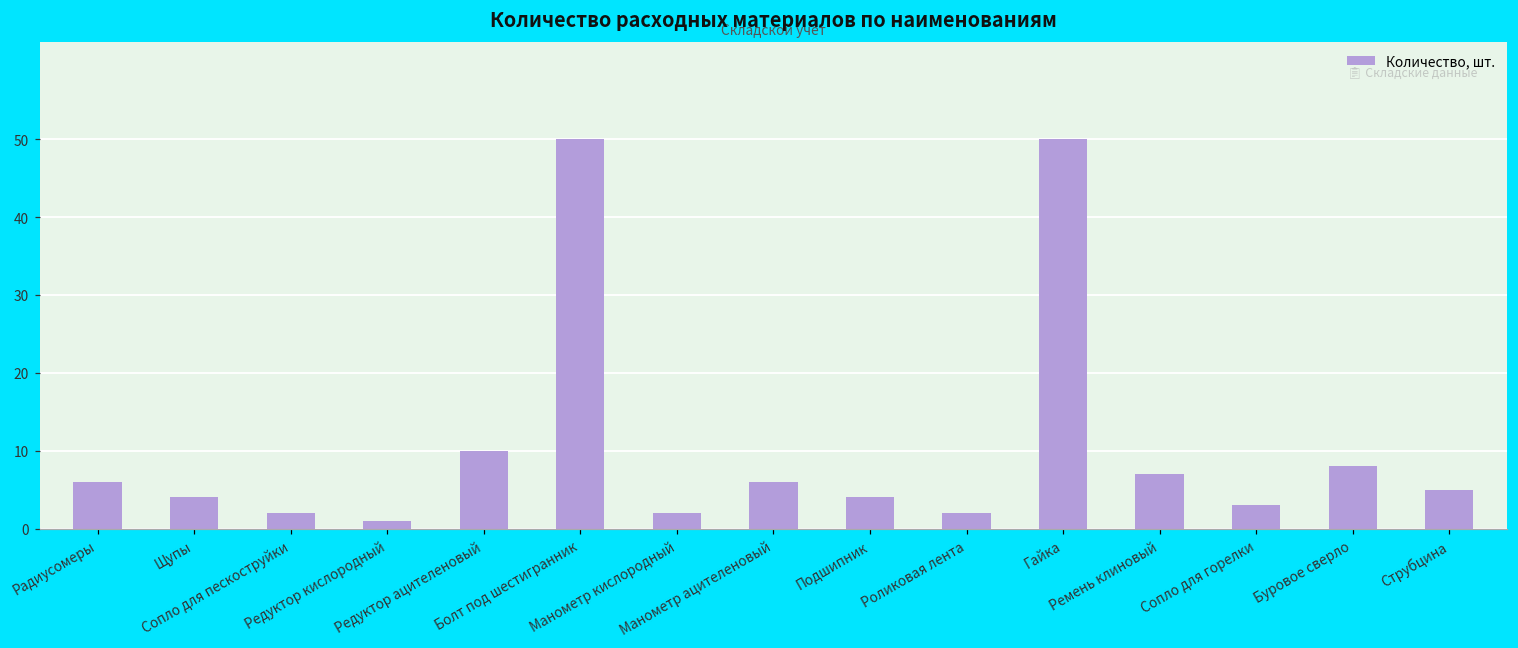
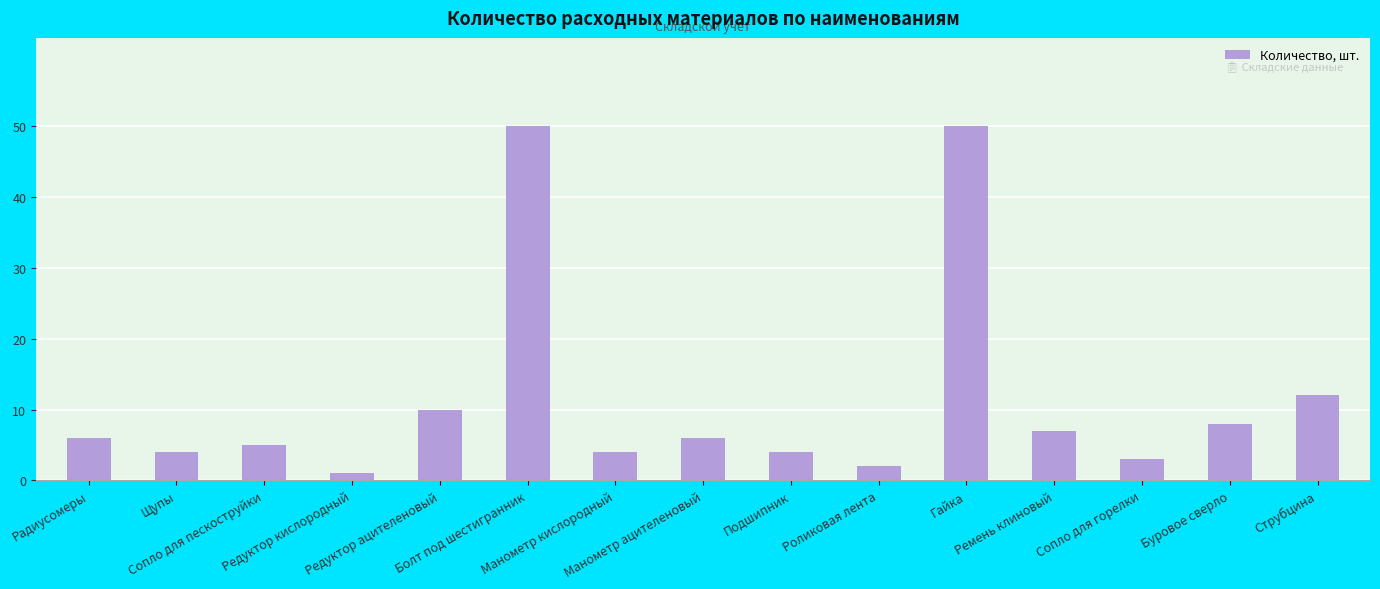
  {
    "Радиусомеры": 6,
    "Щупы": 4,
-   "Сопло для пескоструйки": 2,
+   "Сопло для пескоструйки": 5,
    "Редуктор кислородный": 1,
    "Редуктор ацителеновый": 10,
    "Болт под шестигранник": 50,
-   "Манометр кислородный": 2,
+   "Манометр кислородный": 4,
    "Манометр ацителеновый": 6,
    "Подшипник": 4,
    "Роликовая лента": 2,
    "Гайка": 50,
    "Ремень клиновый": 7,
    "Сопло для горелки": 3,
    "Буровое сверло": 8,
-   "Струбцина": 5
+   "Струбцина": 12
  }
